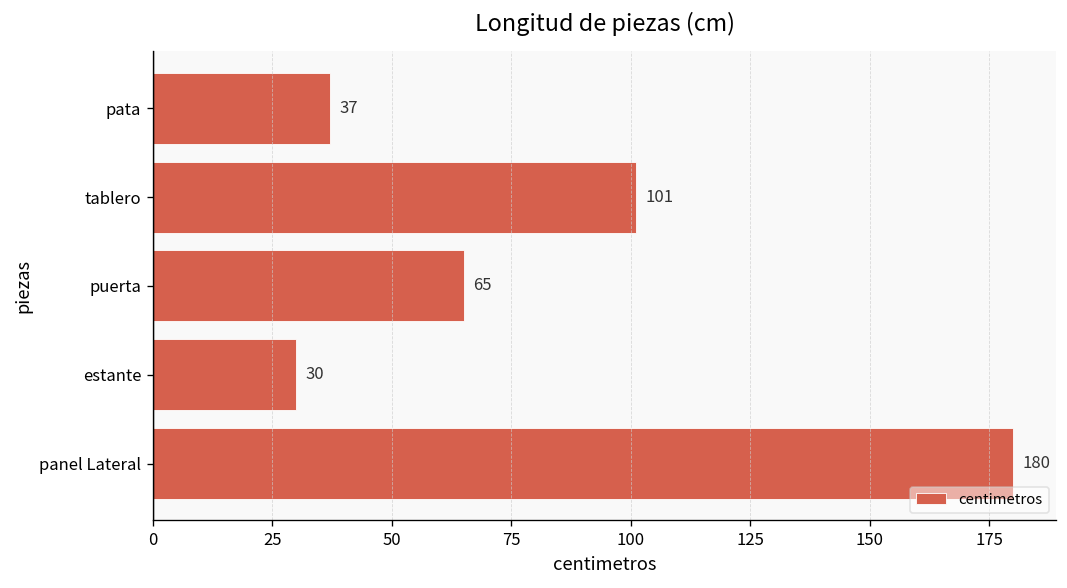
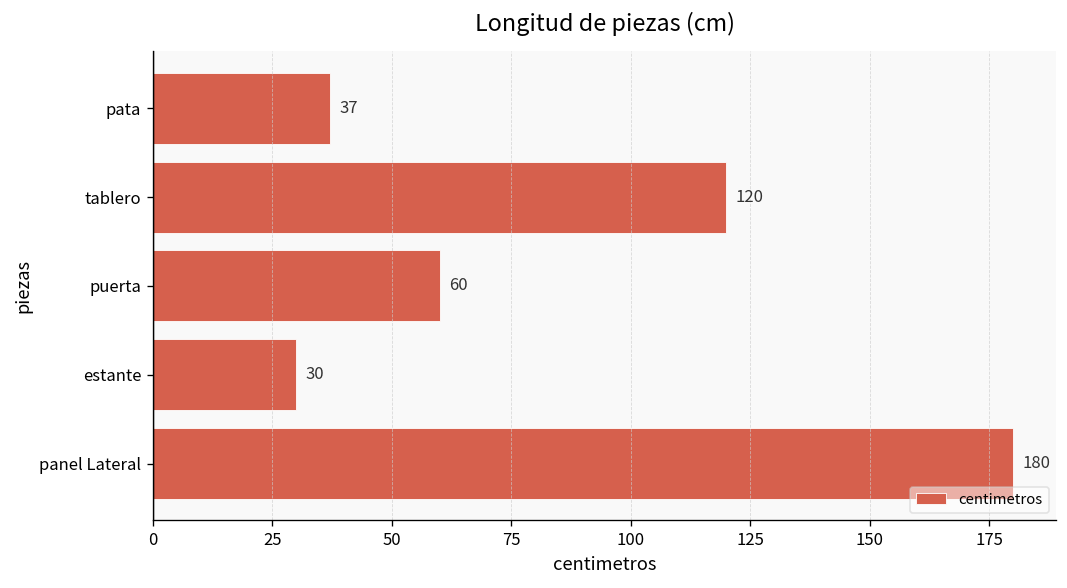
  {
    "pata": 37,
-   "tablero": 101,
-   "puerta": 65,
+   "tablero": 120,
+   "puerta": 60,
    "estante": 30,
    "panel Lateral": 180
  }
